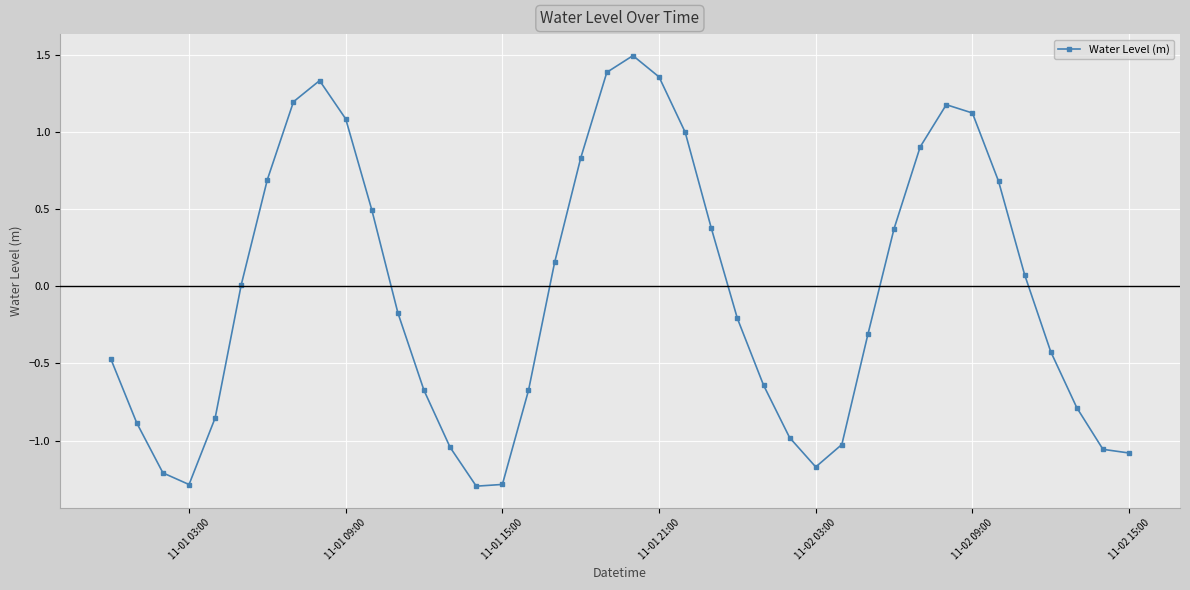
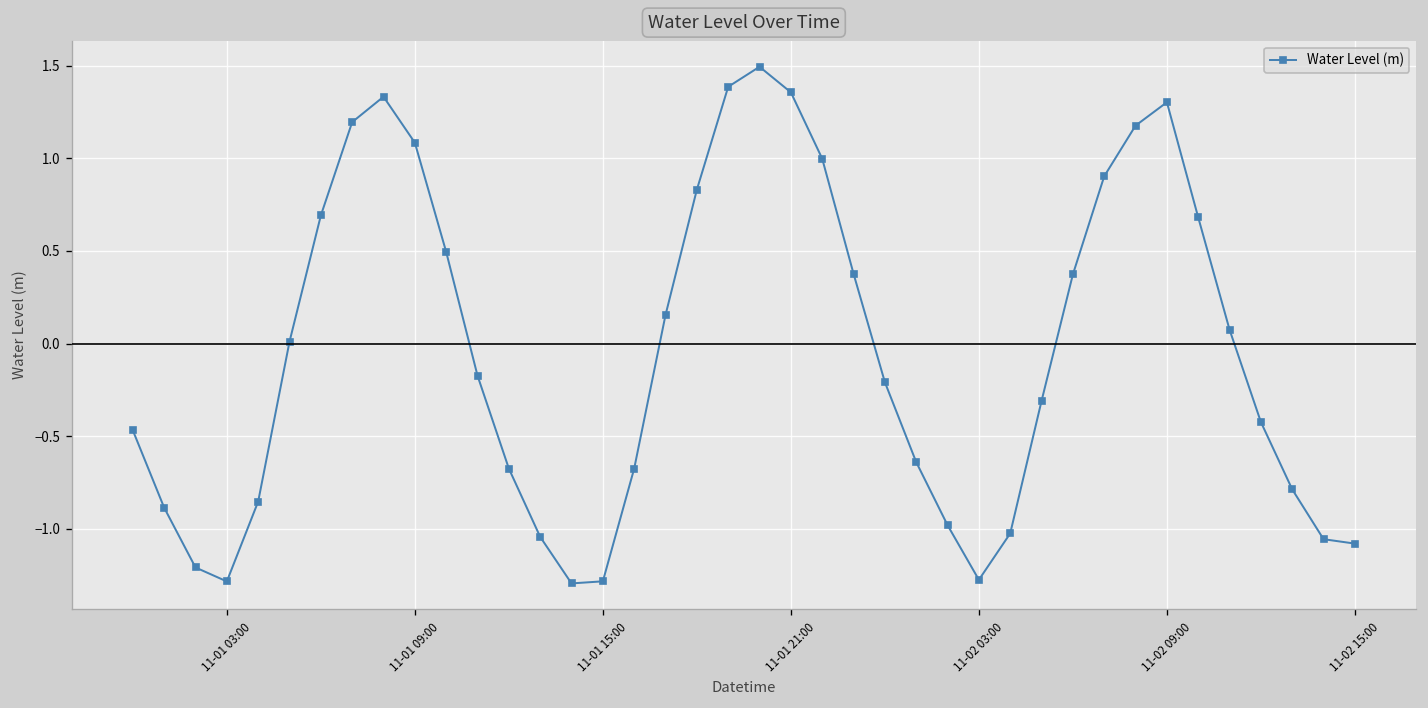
  {
    "11-01 03:00": -1.28,
    "11-01 09:00": 1.08,
    "11-01 15:00": -1.28,
    "11-01 21:00": 1.36,
-   "11-02 03:00": -1.17,
-   "11-02 09:00": 1.12,
+   "11-02 03:00": -1.28,
+   "11-02 09:00": 1.30,
    "11-02 15:00": -1.08
  }
